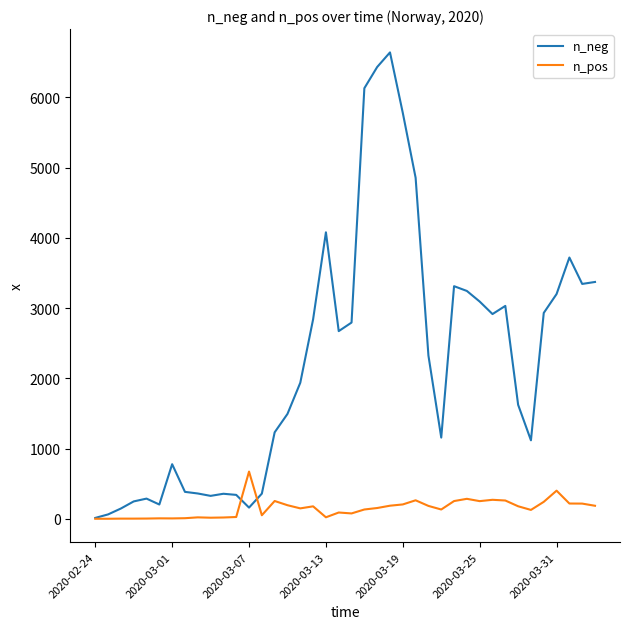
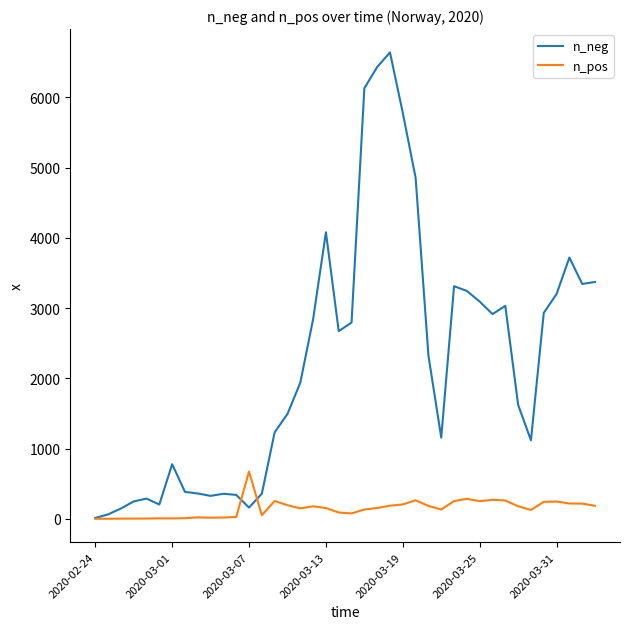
  {
    "n_neg": {
      "2020-03-01": 800,
      "2020-03-07": 200,
      "2020-03-13": 4100,
      "2020-03-19": 5800,
      "2020-03-25": 3100,
      "2020-03-31": 3200
    },
    "n_pos": {
      "2020-03-01": 0,
      "2020-03-07": 700,
-     "2020-03-13": 0,
+     "2020-03-13": 200,
      "2020-03-19": 200,
      "2020-03-25": 300,
-     "2020-03-31": 400
+     "2020-03-31": 200
    }
  }
